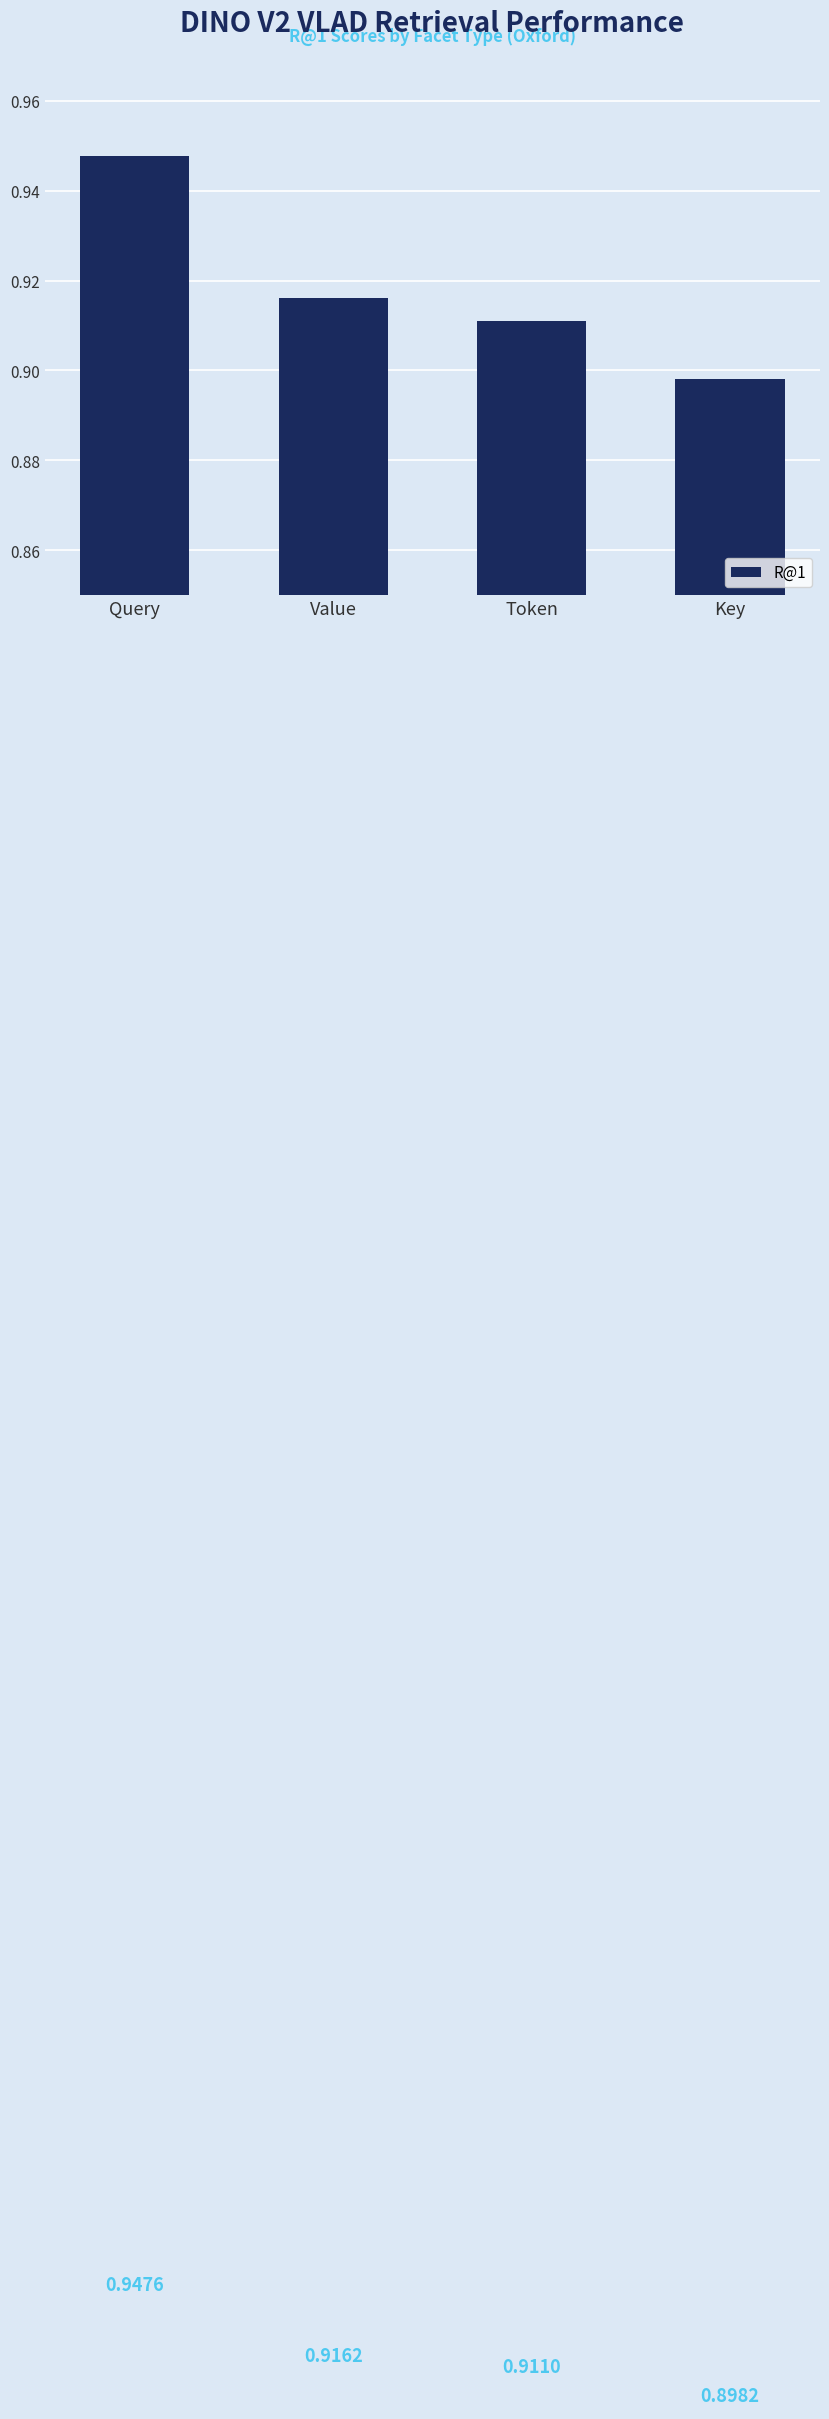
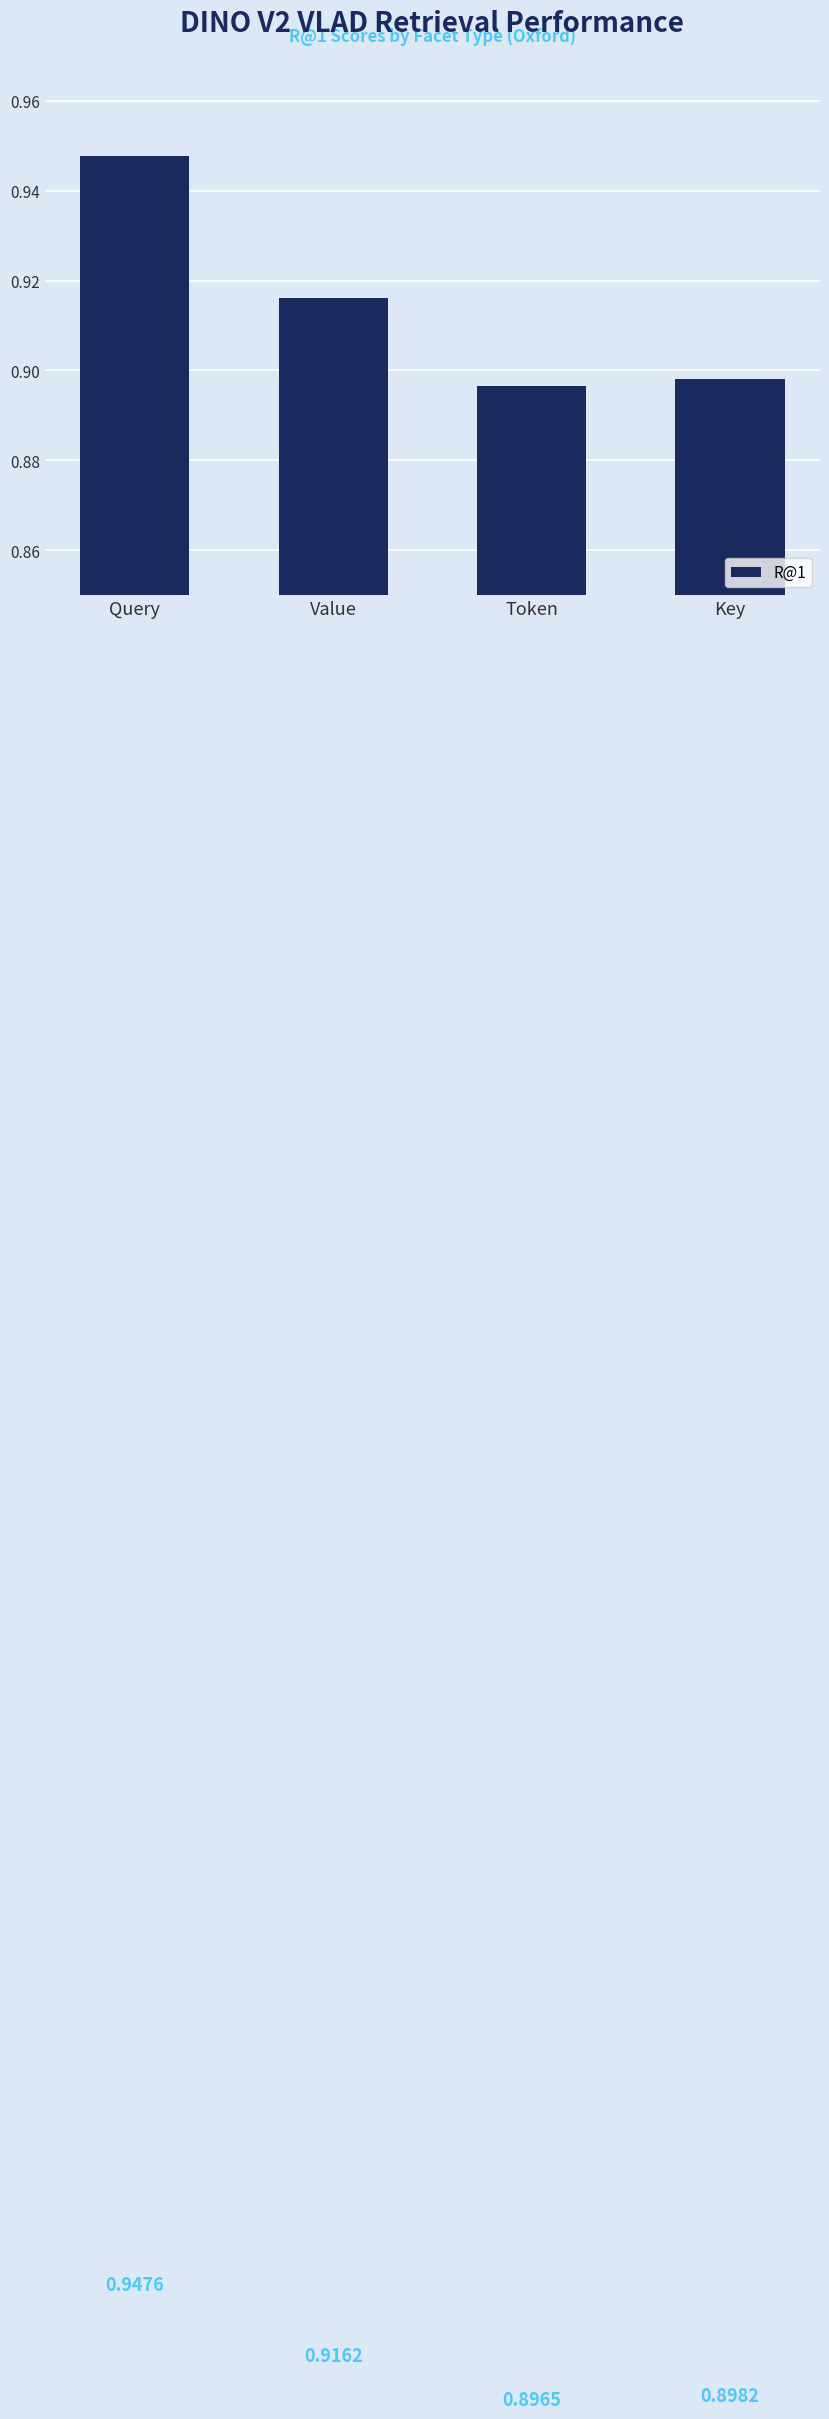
  {
    "Query": 0.9476,
    "Value": 0.9162,
-   "Token": 0.9110,
+   "Token": 0.8965,
    "Key": 0.8982
  }
